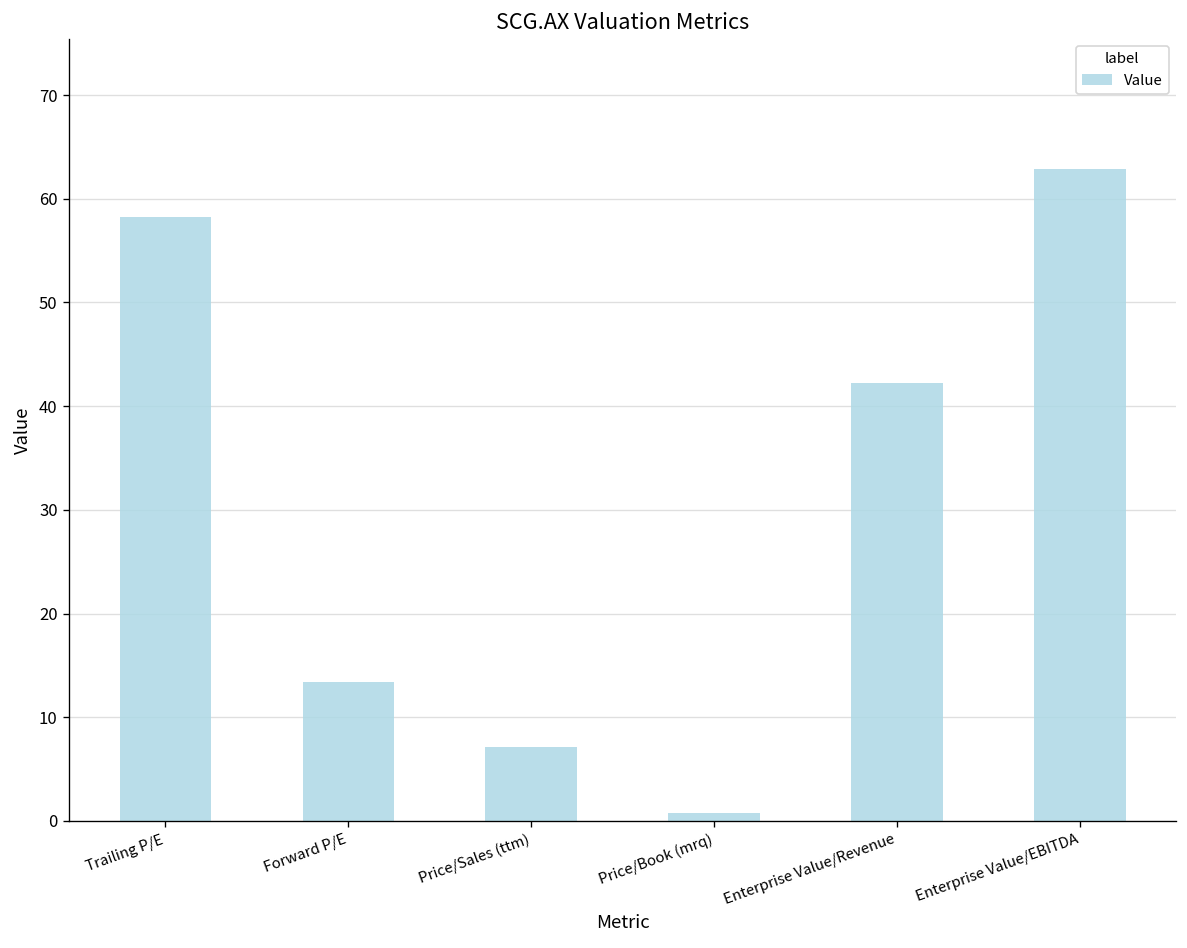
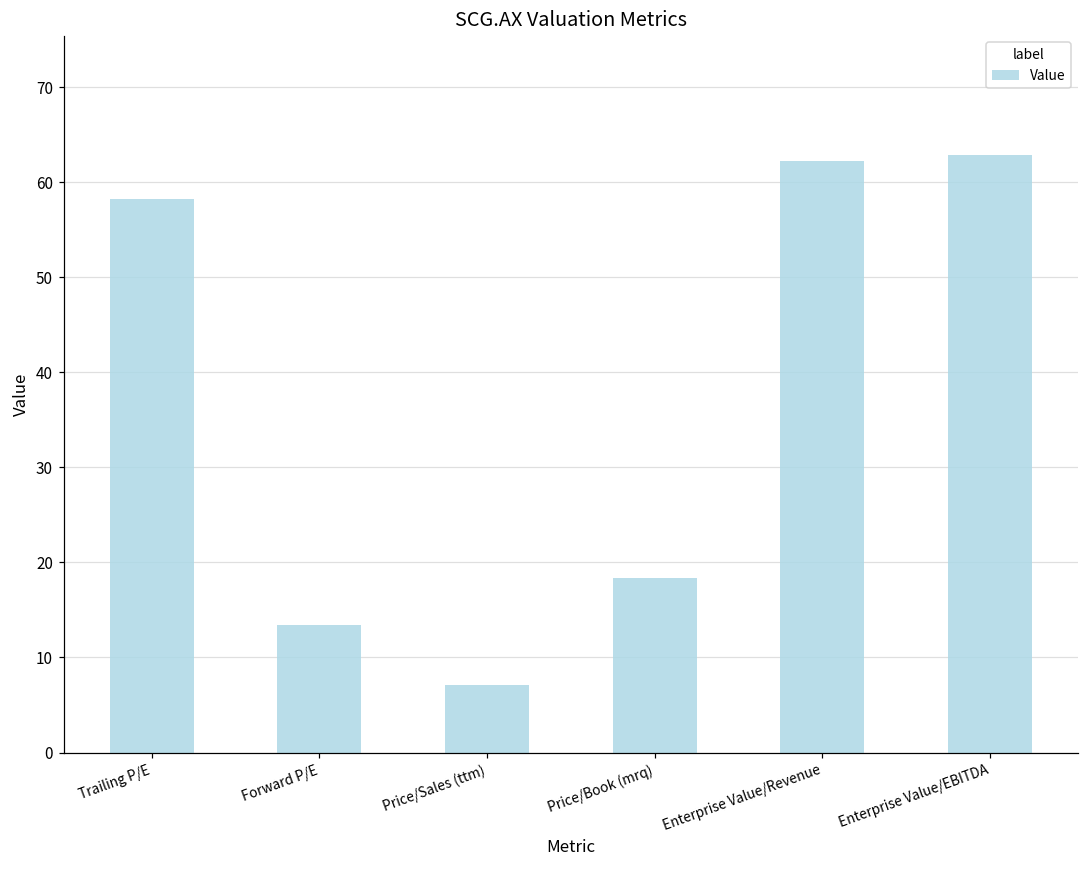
  {
    "Trailing P/E": 58,
    "Forward P/E": 13,
    "Price/Sales (ttm)": 7,
-   "Price/Book (mrq)": 1,
-   "Enterprise Value/Revenue": 42,
+   "Price/Book (mrq)": 18,
+   "Enterprise Value/Revenue": 62,
    "Enterprise Value/EBITDA": 63
  }
